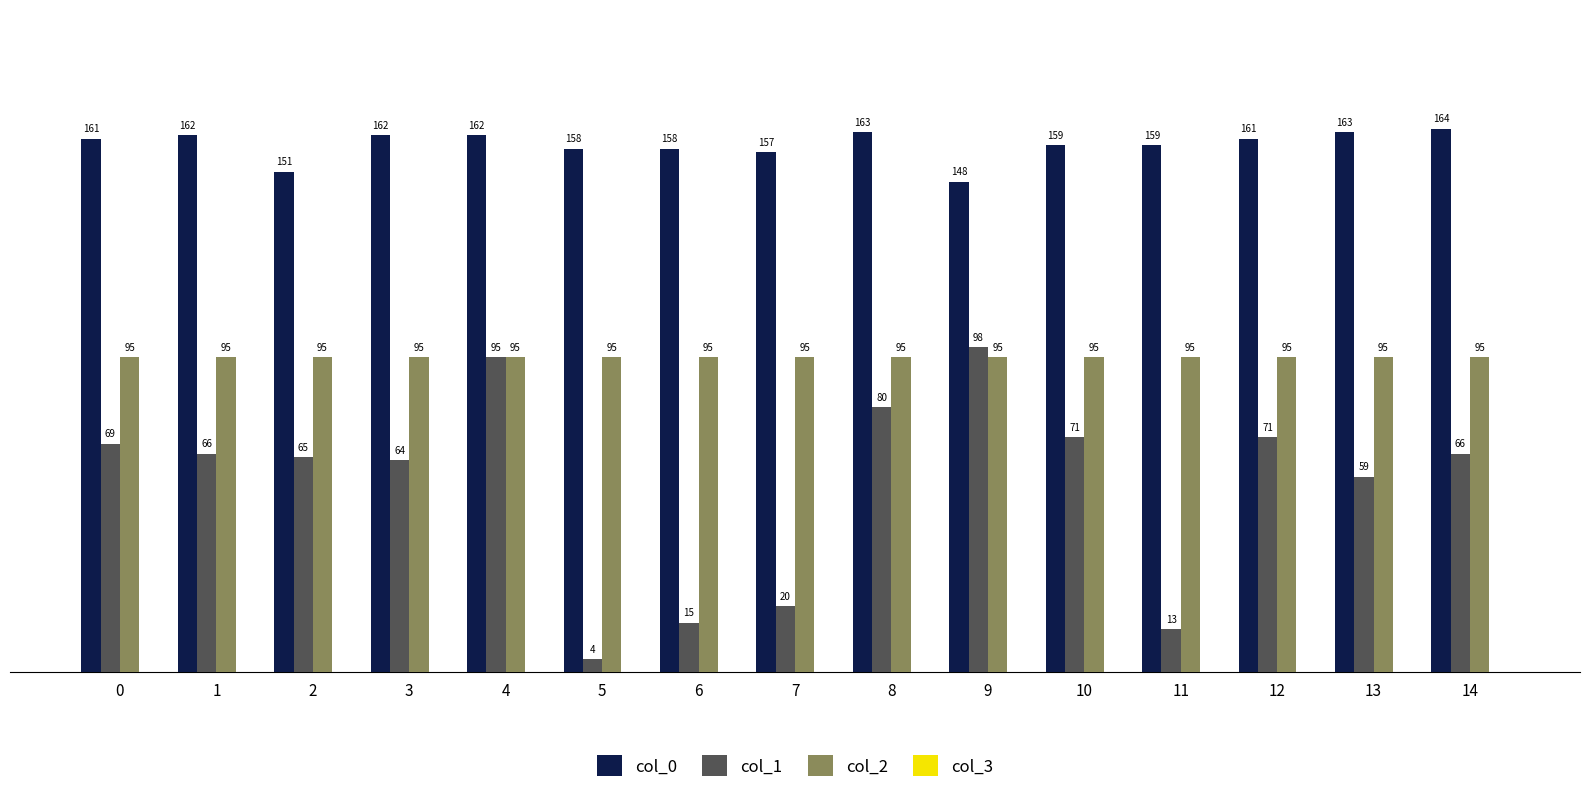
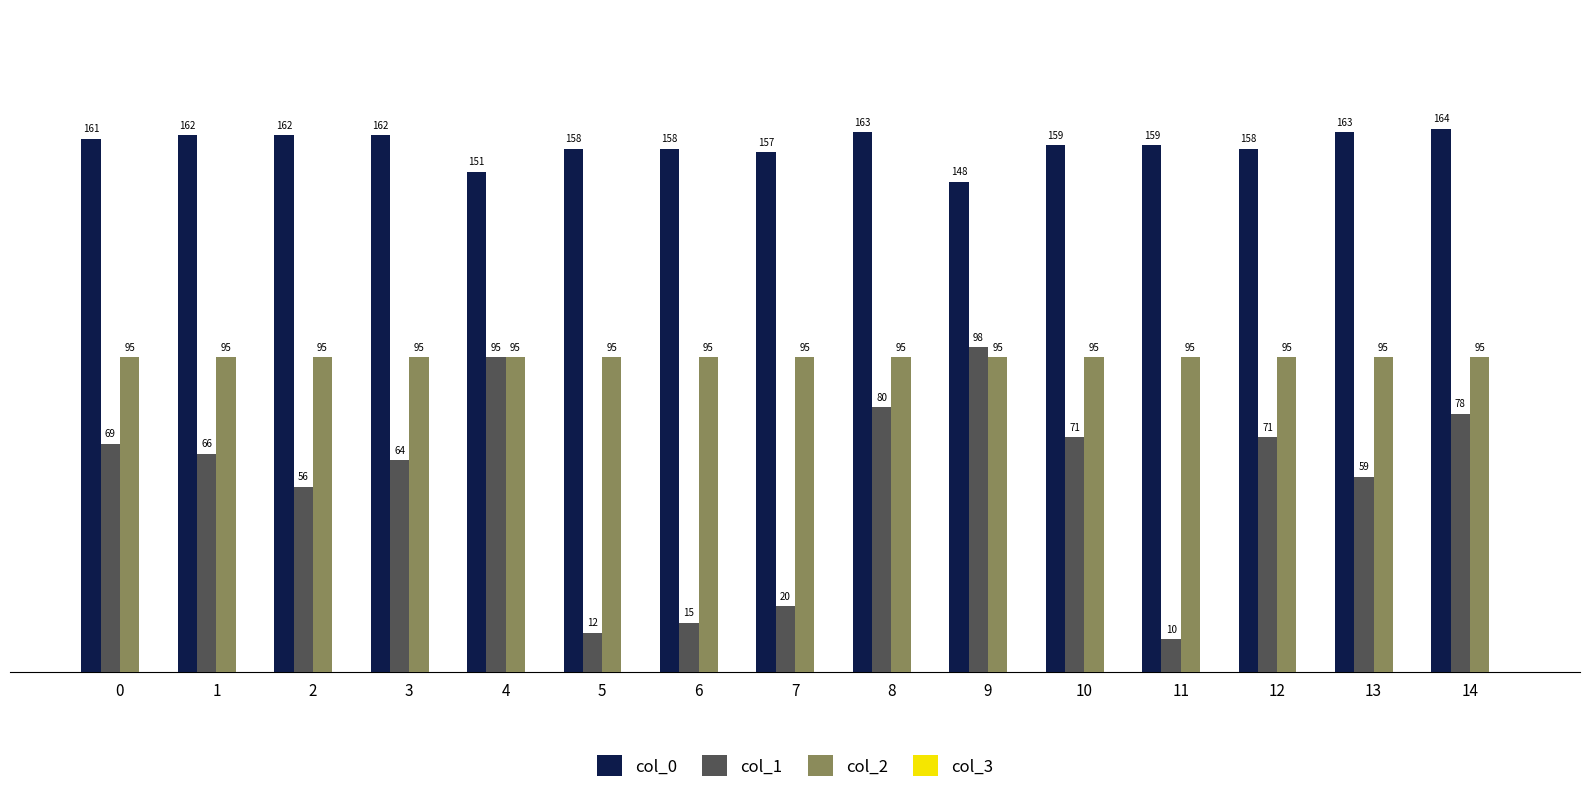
  {
    "col_0": {
      "0": 161,
      "1": 162,
-     "2": 151,
+     "2": 162,
      "3": 162,
-     "4": 162,
+     "4": 151,
      "5": 158,
      "6": 158,
      "7": 157,
      "8": 163,
      "9": 148,
      "10": 159,
      "11": 159,
-     "12": 161,
+     "12": 158,
      "13": 163,
      "14": 164
    },
    "col_1": {
      "0": 69,
      "1": 66,
-     "2": 65,
+     "2": 56,
      "3": 64,
      "4": 95,
-     "5": 4,
+     "5": 12,
      "6": 15,
      "7": 20,
      "8": 80,
      "9": 98,
      "10": 71,
-     "11": 13,
+     "11": 10,
      "12": 71,
      "13": 59,
-     "14": 66
+     "14": 78
    },
    "col_2": {
      "0": 95,
      "1": 95,
      "2": 95,
      "3": 95,
      "4": 95,
      "5": 95,
      "6": 95,
      "7": 95,
      "8": 95,
      "9": 95,
      "10": 95,
      "11": 95,
      "12": 95,
      "13": 95,
      "14": 95
    }
  }
